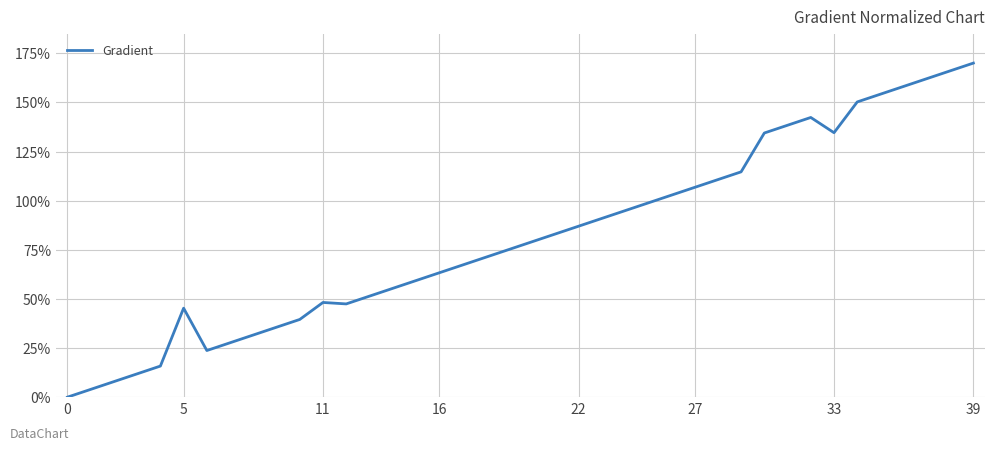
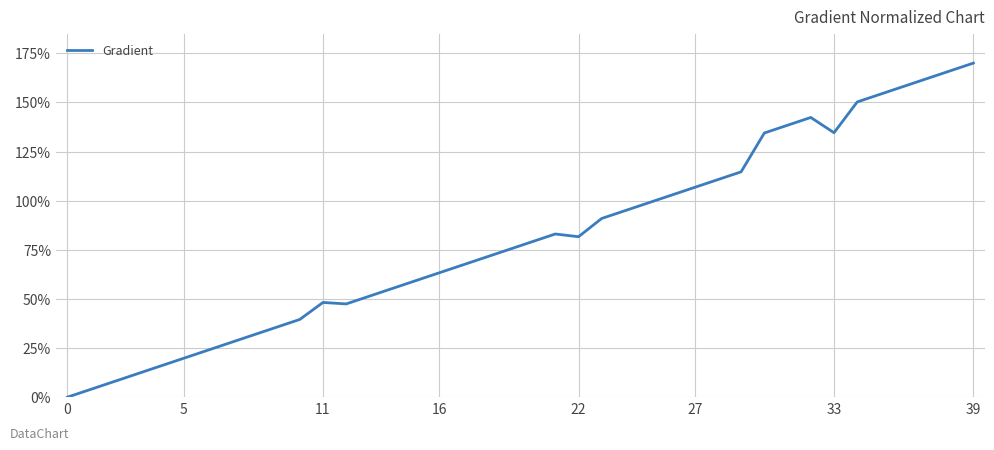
  {
    "0": "0%",
-   "5": "45%",
+   "5": "20%",
    "11": "48%",
    "16": "63%",
-   "22": "87%",
+   "22": "82%",
    "27": "107%",
    "33": "135%",
    "39": "170%"
  }
